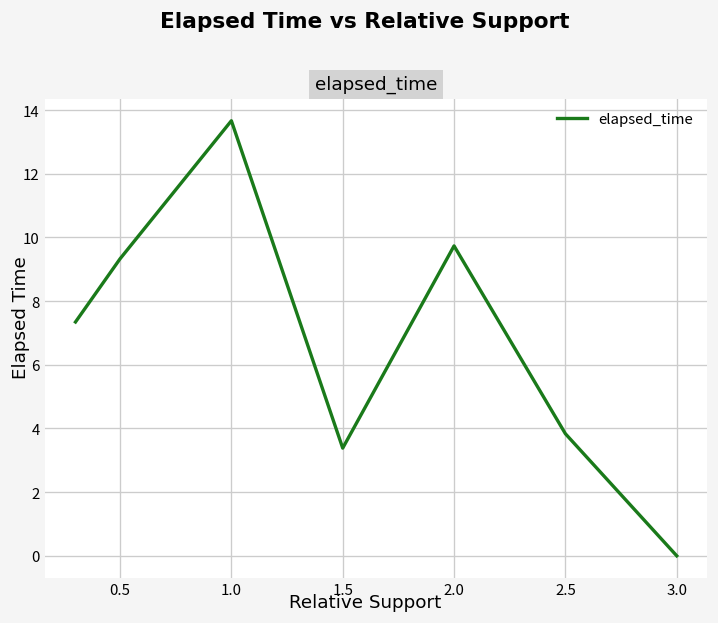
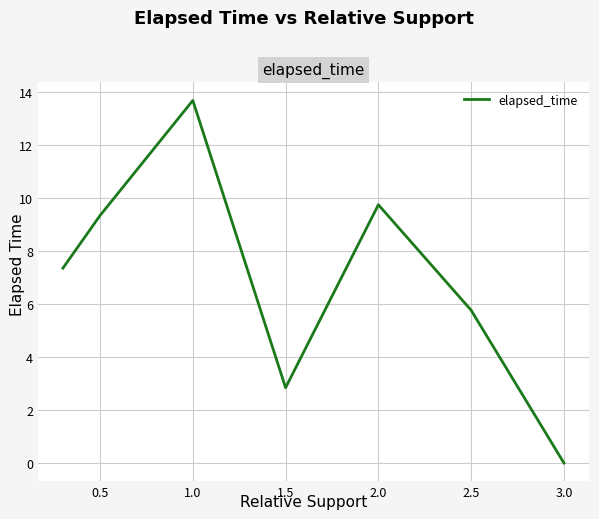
  {
    "0.5": 9.3,
    "1.0": 13.7,
-   "1.5": 3.4,
+   "1.5": 2.8,
    "2.0": 9.7,
-   "2.5": 3.8,
+   "2.5": 5.8,
    "3.0": 0.0
  }
